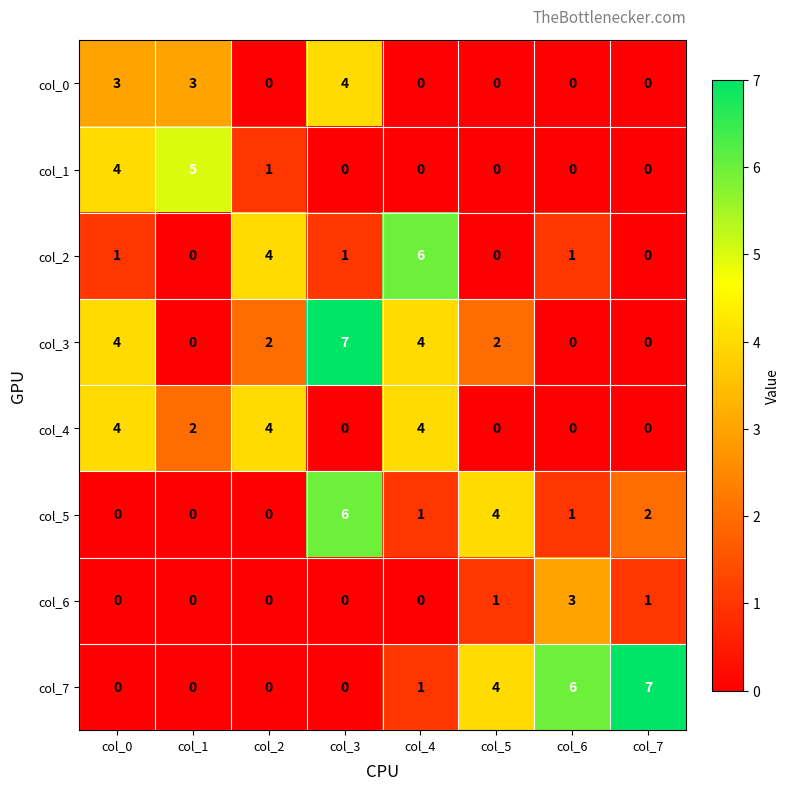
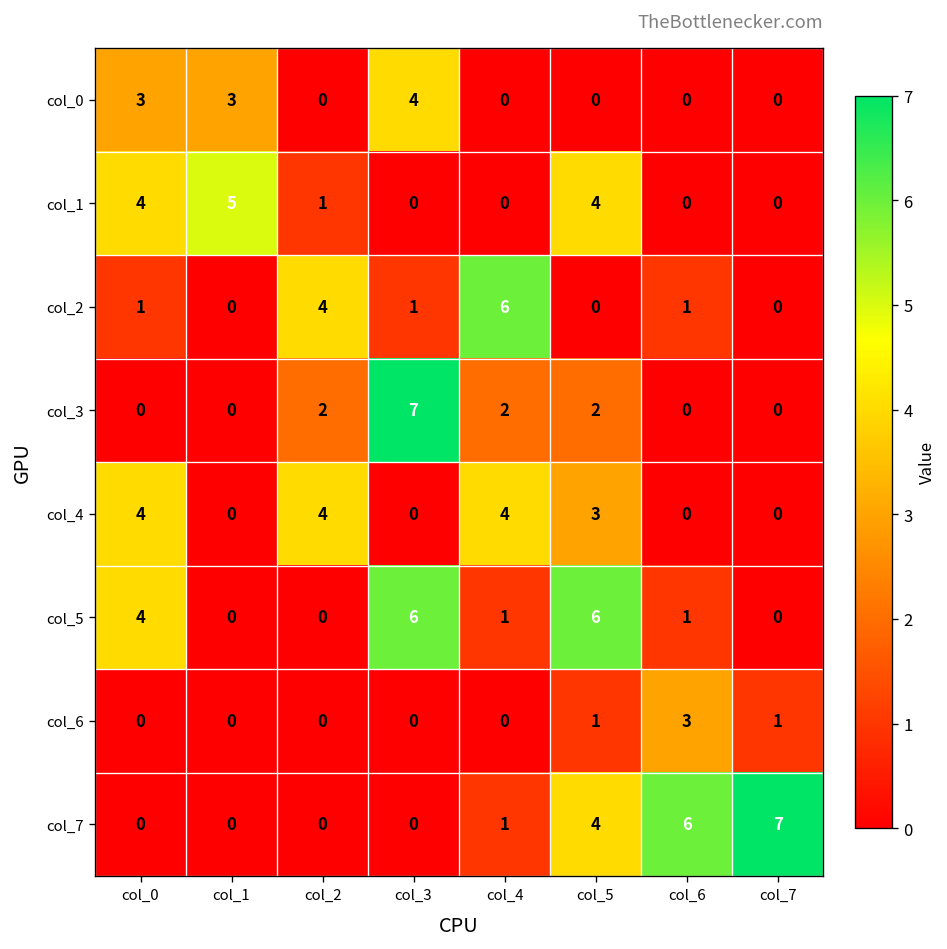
  {
    "col_0": {
      "col_0": 3,
      "col_1": 3,
      "col_2": 0,
      "col_3": 4,
      "col_4": 0,
      "col_5": 0,
      "col_6": 0,
      "col_7": 0
    },
    "col_1": {
      "col_0": 4,
      "col_1": 5,
      "col_2": 1,
      "col_3": 0,
      "col_4": 0,
-     "col_5": 0,
+     "col_5": 4,
      "col_6": 0,
      "col_7": 0
    },
    "col_2": {
      "col_0": 1,
      "col_1": 0,
      "col_2": 4,
      "col_3": 1,
      "col_4": 6,
      "col_5": 0,
      "col_6": 1,
      "col_7": 0
    },
    "col_3": {
-     "col_0": 4,
+     "col_0": 0,
      "col_1": 0,
      "col_2": 2,
      "col_3": 7,
-     "col_4": 4,
+     "col_4": 2,
      "col_5": 2,
      "col_6": 0,
      "col_7": 0
    },
    "col_4": {
      "col_0": 4,
-     "col_1": 2,
+     "col_1": 0,
      "col_2": 4,
      "col_3": 0,
      "col_4": 4,
-     "col_5": 0,
+     "col_5": 3,
      "col_6": 0,
      "col_7": 0
    },
    "col_5": {
-     "col_0": 0,
+     "col_0": 4,
      "col_1": 0,
      "col_2": 0,
      "col_3": 6,
      "col_4": 1,
-     "col_5": 4,
+     "col_5": 6,
      "col_6": 1,
-     "col_7": 2
+     "col_7": 0
    },
    "col_6": {
      "col_0": 0,
      "col_1": 0,
      "col_2": 0,
      "col_3": 0,
      "col_4": 0,
      "col_5": 1,
      "col_6": 3,
      "col_7": 1
    },
    "col_7": {
      "col_0": 0,
      "col_1": 0,
      "col_2": 0,
      "col_3": 0,
      "col_4": 1,
      "col_5": 4,
      "col_6": 6,
      "col_7": 7
    }
  }
